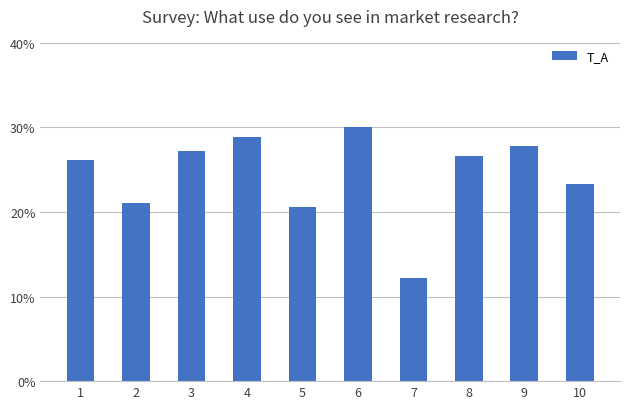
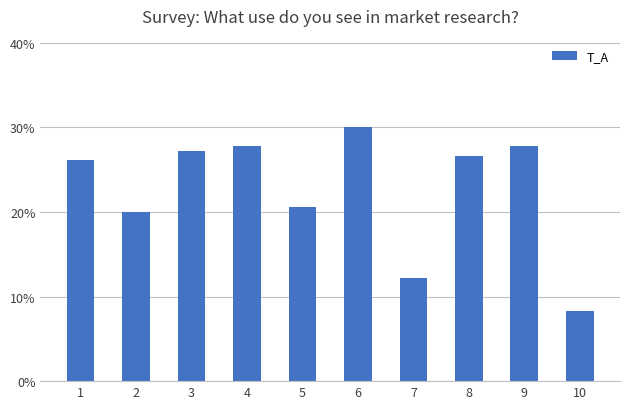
  {
    "1": "26%",
-   "2": "21%",
+   "2": "20%",
    "3": "27%",
-   "4": "29%",
+   "4": "28%",
    "5": "21%",
    "6": "30%",
    "7": "12%",
    "8": "27%",
    "9": "28%",
-   "10": "23%"
+   "10": "8%"
  }
